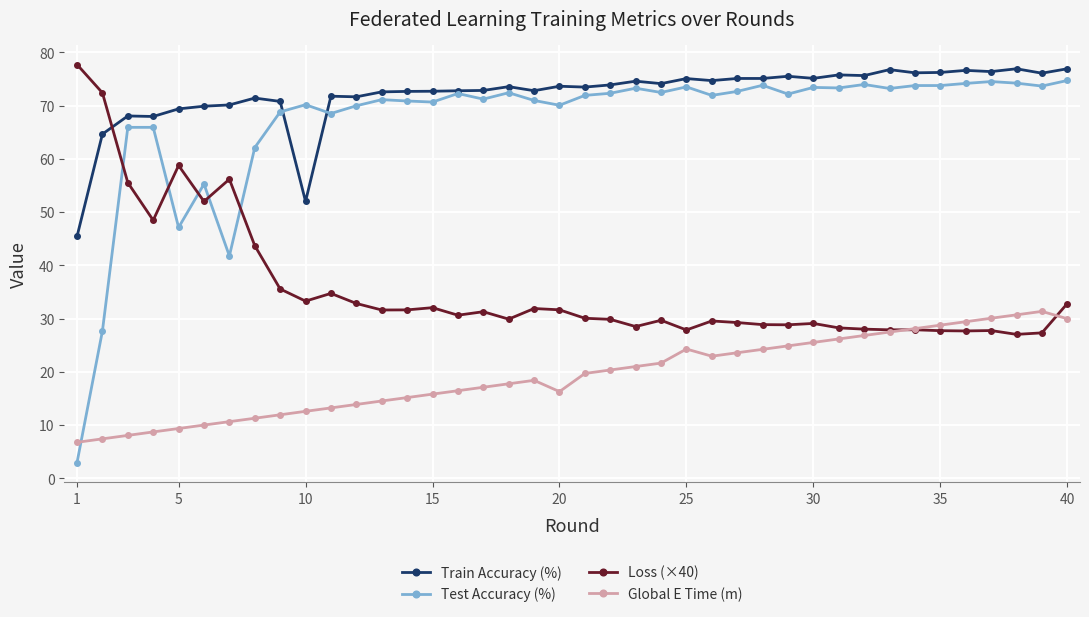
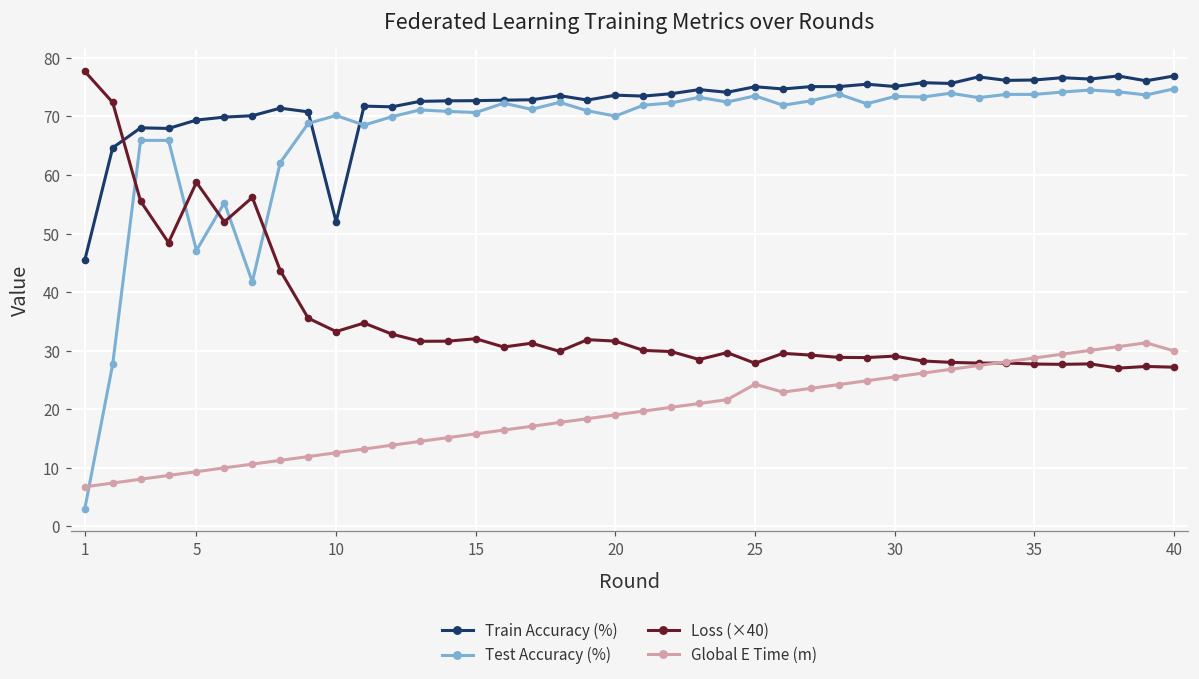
  {
    "Train Accuracy (%)": {
      "1": 45,
      "5": 69,
      "10": 52,
      "15": 73,
      "20": 74,
      "25": 75,
      "30": 75,
      "35": 76,
      "40": 77
    },
    "Test Accuracy (%)": {
      "1": 3,
      "5": 47,
      "10": 70,
      "15": 71,
      "20": 70,
      "25": 74,
      "30": 73,
      "35": 74,
      "40": 75
    },
    "Loss (×40)": {
      "1": 78,
      "5": 59,
      "10": 33,
      "15": 32,
      "20": 32,
      "25": 28,
      "30": 29,
      "35": 28,
-     "40": 33
+     "40": 27
    },
    "Global E Time (m)": {
      "1": 7,
      "5": 9,
      "10": 13,
      "15": 16,
-     "20": 16,
+     "20": 19,
      "25": 24,
      "30": 26,
      "35": 29,
      "40": 30
    }
  }
